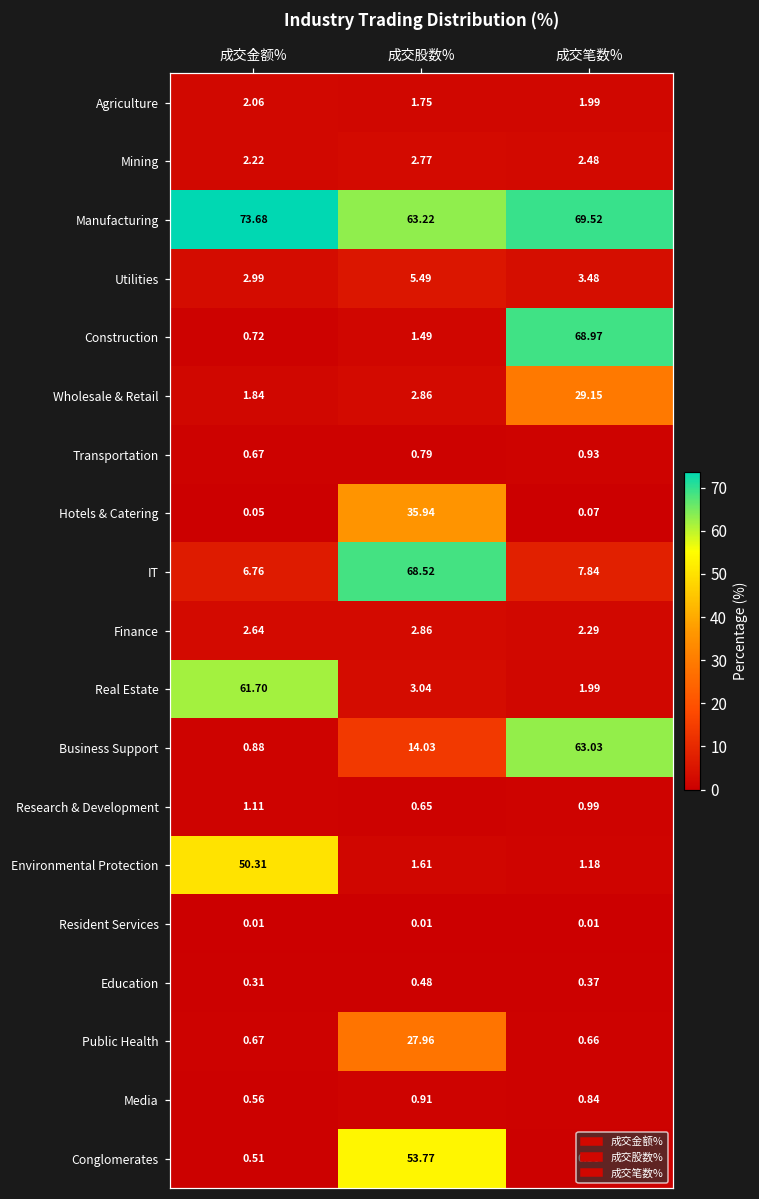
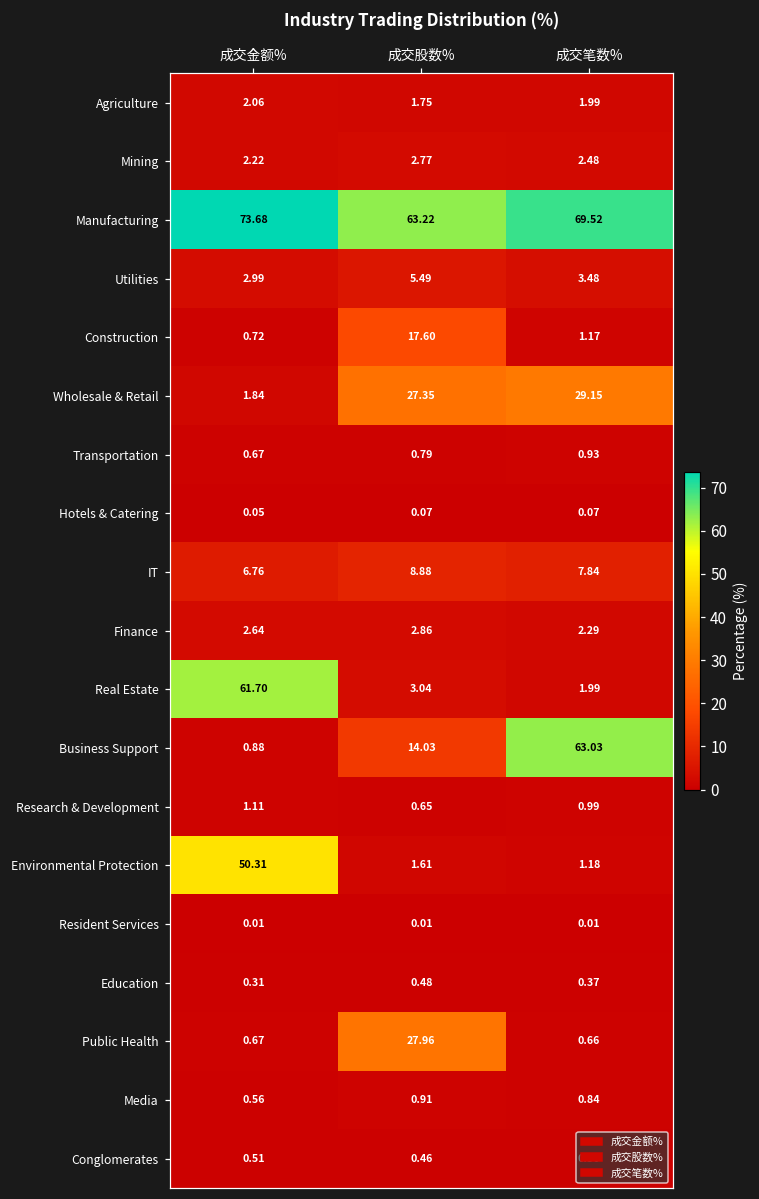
  {
    "Agriculture": {
      "成交金额%": 2.06,
      "成交股数%": 1.75,
      "成交笔数%": 1.99
    },
    "Mining": {
      "成交金额%": 2.22,
      "成交股数%": 2.77,
      "成交笔数%": 2.48
    },
    "Manufacturing": {
      "成交金额%": 73.68,
      "成交股数%": 63.22,
      "成交笔数%": 69.52
    },
    "Utilities": {
      "成交金额%": 2.99,
      "成交股数%": 5.49,
      "成交笔数%": 3.48
    },
    "Construction": {
      "成交金额%": 0.72,
-     "成交股数%": 1.49,
-     "成交笔数%": 68.97
+     "成交股数%": 17.60,
+     "成交笔数%": 1.17
    },
    "Wholesale & Retail": {
      "成交金额%": 1.84,
-     "成交股数%": 2.86,
+     "成交股数%": 27.35,
      "成交笔数%": 29.15
    },
    "Transportation": {
      "成交金额%": 0.67,
      "成交股数%": 0.79,
      "成交笔数%": 0.93
    },
    "Hotels & Catering": {
      "成交金额%": 0.05,
-     "成交股数%": 35.94,
+     "成交股数%": 0.07,
      "成交笔数%": 0.07
    },
    "IT": {
      "成交金额%": 6.76,
-     "成交股数%": 68.52,
+     "成交股数%": 8.88,
      "成交笔数%": 7.84
    },
    "Finance": {
      "成交金额%": 2.64,
      "成交股数%": 2.86,
      "成交笔数%": 2.29
    },
    "Real Estate": {
      "成交金额%": 61.70,
      "成交股数%": 3.04,
      "成交笔数%": 1.99
    },
    "Business Support": {
      "成交金额%": 0.88,
      "成交股数%": 14.03,
      "成交笔数%": 63.03
    },
    "Research & Development": {
      "成交金额%": 1.11,
      "成交股数%": 0.65,
      "成交笔数%": 0.99
    },
    "Environmental Protection": {
      "成交金额%": 50.31,
      "成交股数%": 1.61,
      "成交笔数%": 1.18
    },
    "Resident Services": {
      "成交金额%": 0.01,
      "成交股数%": 0.01,
      "成交笔数%": 0.01
    },
    "Education": {
      "成交金额%": 0.31,
      "成交股数%": 0.48,
      "成交笔数%": 0.37
    },
    "Public Health": {
      "成交金额%": 0.67,
      "成交股数%": 27.96,
      "成交笔数%": 0.66
    },
    "Media": {
      "成交金额%": 0.56,
      "成交股数%": 0.91,
      "成交笔数%": 0.84
    },
    "Conglomerates": {
      "成交金额%": 0.51,
-     "成交股数%": 53.77
+     "成交股数%": 0.46
    }
  }
